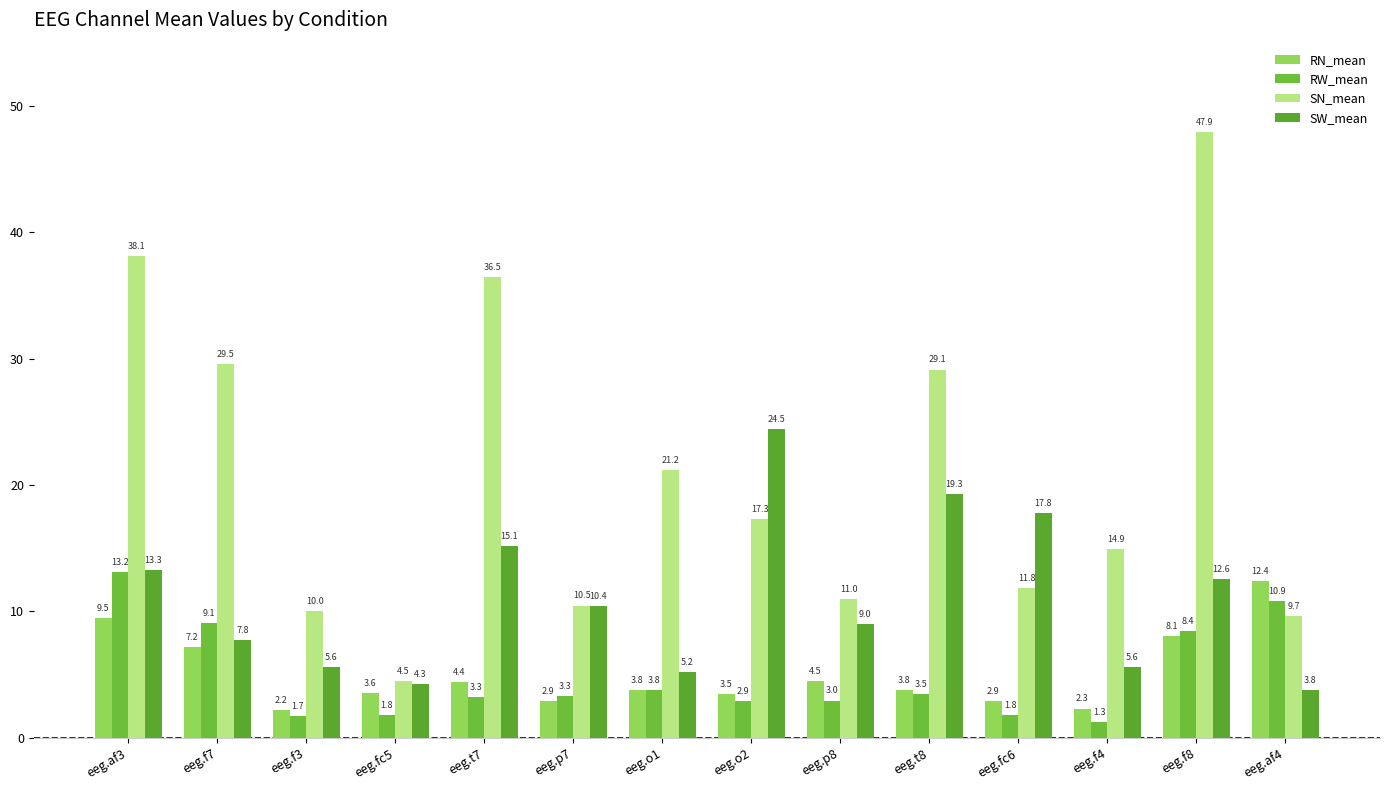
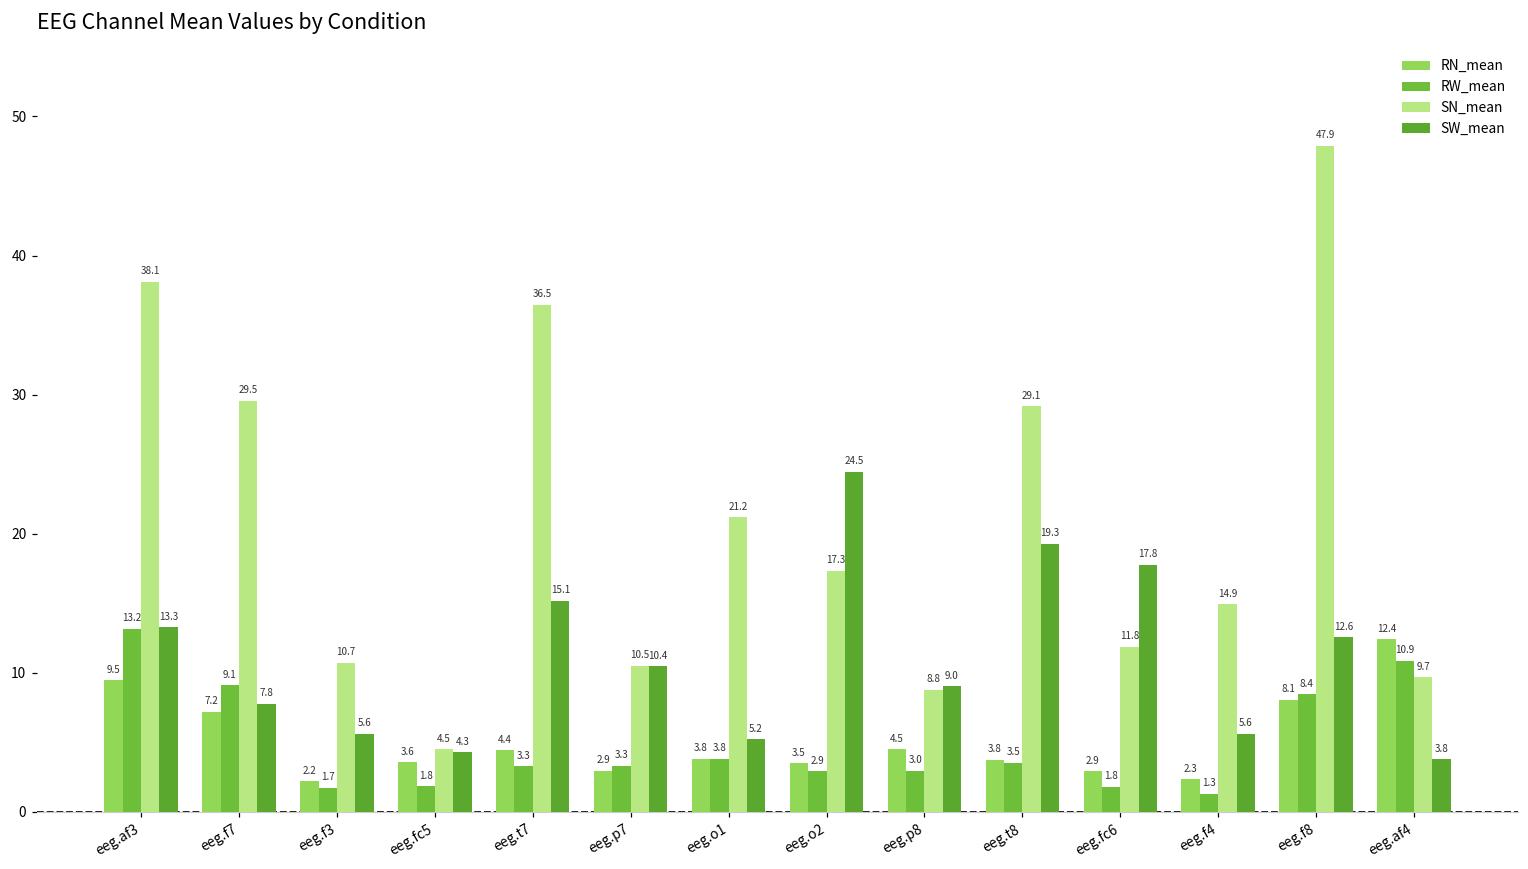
  {
    "SN_mean": {
      "eeg.af3": 38.1,
      "eeg.f7": 29.5,
-     "eeg.f3": 10.0,
+     "eeg.f3": 10.7,
      "eeg.fc5": 4.5,
      "eeg.t7": 36.5,
      "eeg.p7": 10.5,
      "eeg.o1": 21.2,
      "eeg.o2": 17.3,
-     "eeg.p8": 11.0,
+     "eeg.p8": 8.8,
      "eeg.t8": 29.1,
      "eeg.fc6": 11.8,
      "eeg.f4": 14.9,
      "eeg.f8": 47.9,
      "eeg.af4": 9.7
    }
  }
